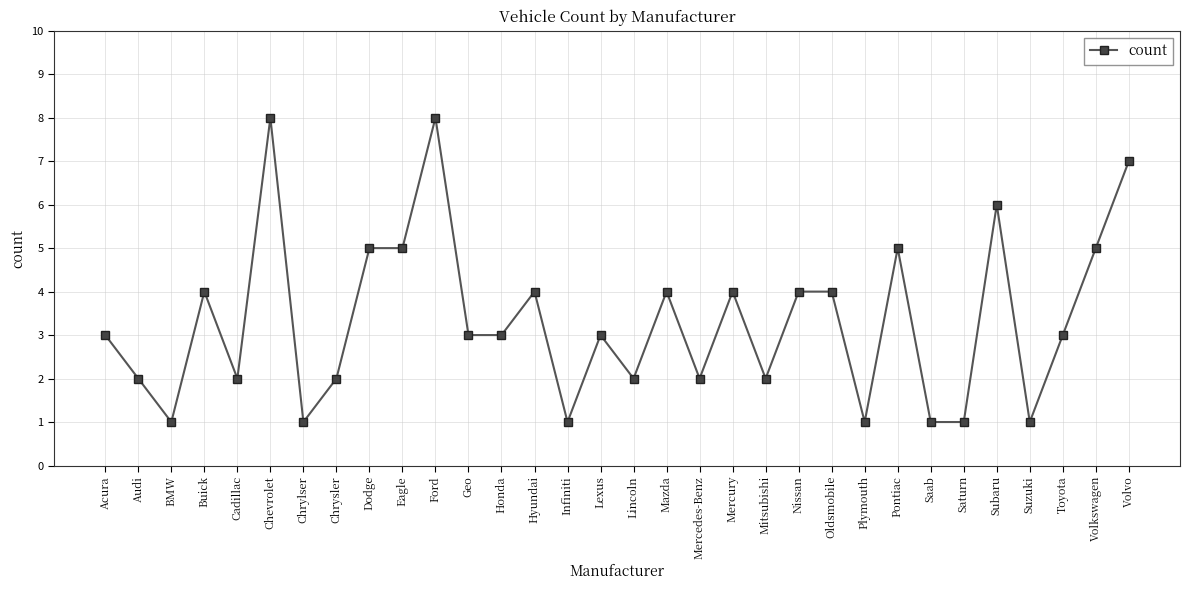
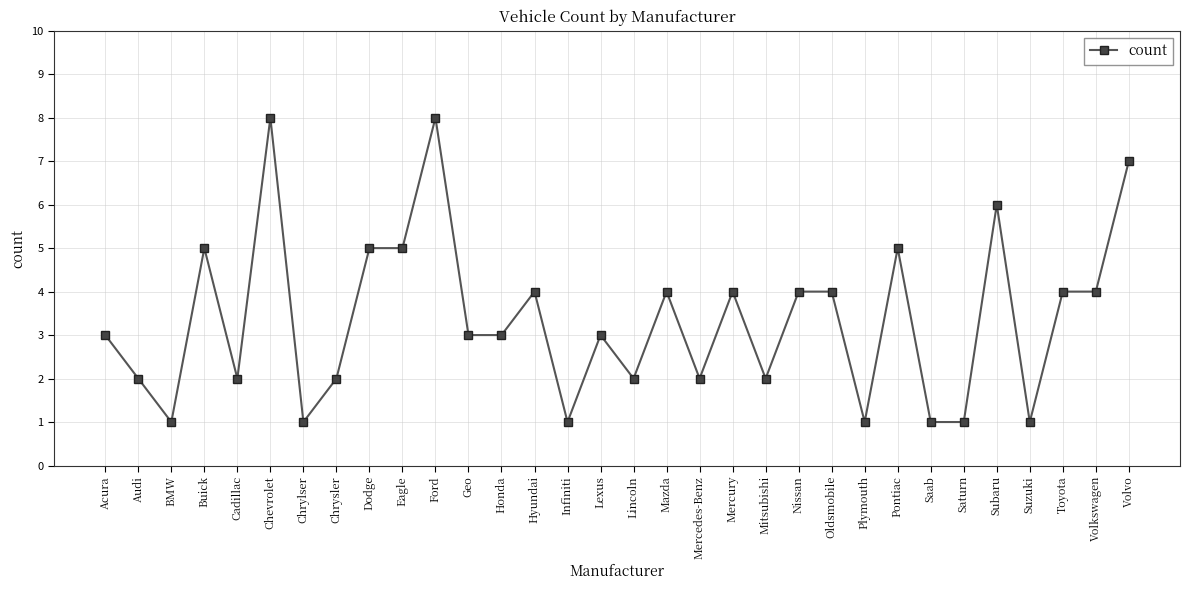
  {
    "Acura": 3,
    "Audi": 2,
    "BMW": 1,
-   "Buick": 4,
+   "Buick": 5,
    "Cadillac": 2,
    "Chevrolet": 8,
    "Chrylser": 1,
    "Chrysler": 2,
    "Dodge": 5,
    "Eagle": 5,
    "Ford": 8,
    "Geo": 3,
    "Honda": 3,
    "Hyundai": 4,
    "Infiniti": 1,
    "Lexus": 3,
    "Lincoln": 2,
    "Mazda": 4,
    "Mercedes-Benz": 2,
    "Mercury": 4,
    "Mitsubishi": 2,
    "Nissan": 4,
    "Oldsmobile": 4,
    "Plymouth": 1,
    "Pontiac": 5,
    "Saab": 1,
    "Saturn": 1,
    "Subaru": 6,
    "Suzuki": 1,
-   "Toyota": 3,
-   "Volkswagen": 5,
+   "Toyota": 4,
+   "Volkswagen": 4,
    "Volvo": 7
  }
